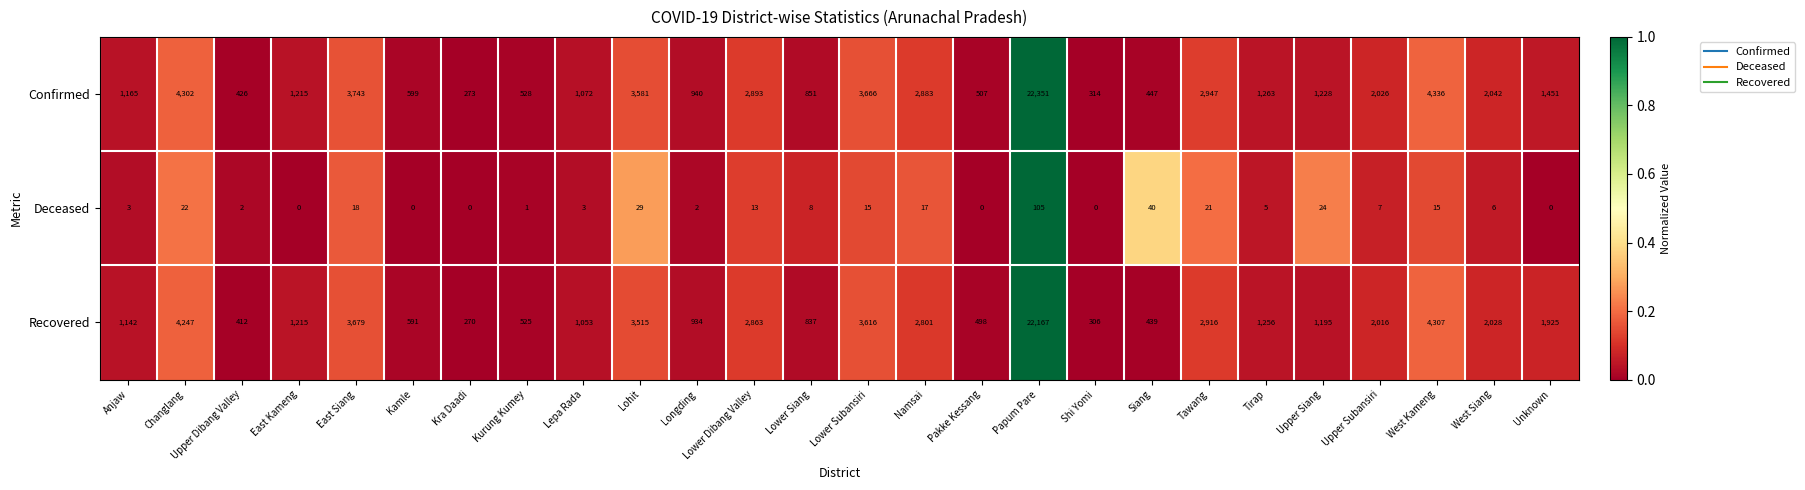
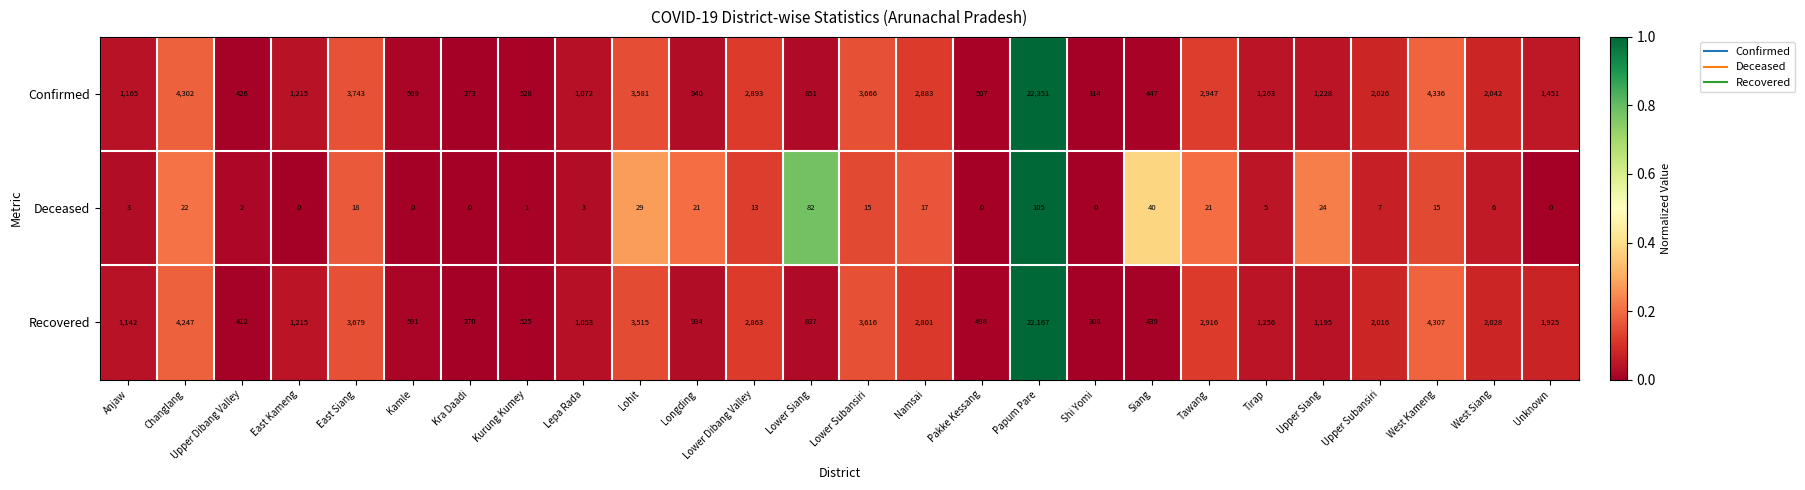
  {
    "Confirmed": {
      "Anjaw": "1,165",
      "Changlang": "4,302",
      "Upper Dibang Valley": "426",
      "East Kameng": "1,215",
      "East Siang": "3,743",
      "Kamle": "599",
      "Kra Daadi": "273",
      "Kurung Kumey": "528",
      "Lepa Rada": "1,072",
      "Lohit": "3,581",
      "Longding": "940",
      "Lower Dibang Valley": "2,893",
      "Lower Siang": "851",
      "Lower Subansiri": "3,666",
      "Namsai": "2,883",
      "Pakke Kessang": "507",
      "Papum Pare": "22,351",
      "Shi Yomi": "314",
      "Siang": "447",
      "Tawang": "2,947",
      "Tirap": "1,263",
      "Upper Siang": "1,228",
      "Upper Subansiri": "2,026",
      "West Kameng": "4,336",
      "West Siang": "2,042",
      "Unknown": "1,451"
    },
    "Deceased": {
      "Anjaw": "3",
      "Changlang": "22",
      "Upper Dibang Valley": "2",
      "East Kameng": "0",
      "East Siang": "18",
      "Kamle": "0",
      "Kra Daadi": "0",
      "Kurung Kumey": "1",
      "Lepa Rada": "3",
      "Lohit": "29",
-     "Longding": "2",
+     "Longding": "21",
      "Lower Dibang Valley": "13",
-     "Lower Siang": "8",
+     "Lower Siang": "82",
      "Lower Subansiri": "15",
      "Namsai": "17",
      "Pakke Kessang": "0",
      "Papum Pare": "105",
      "Shi Yomi": "0",
      "Siang": "40",
      "Tawang": "21",
      "Tirap": "5",
      "Upper Siang": "24",
      "Upper Subansiri": "7",
      "West Kameng": "15",
      "West Siang": "6",
      "Unknown": "0"
    },
    "Recovered": {
      "Anjaw": "1,142",
      "Changlang": "4,247",
      "Upper Dibang Valley": "412",
      "East Kameng": "1,215",
      "East Siang": "3,679",
      "Kamle": "591",
      "Kra Daadi": "270",
      "Kurung Kumey": "525",
      "Lepa Rada": "1,053",
      "Lohit": "3,515",
      "Longding": "934",
      "Lower Dibang Valley": "2,863",
      "Lower Siang": "837",
      "Lower Subansiri": "3,616",
      "Namsai": "2,801",
      "Pakke Kessang": "498",
      "Papum Pare": "22,167",
      "Shi Yomi": "306",
      "Siang": "439",
      "Tawang": "2,916",
      "Tirap": "1,256",
      "Upper Siang": "1,195",
      "Upper Subansiri": "2,016",
      "West Kameng": "4,307",
      "West Siang": "2,028",
      "Unknown": "1,925"
    }
  }
